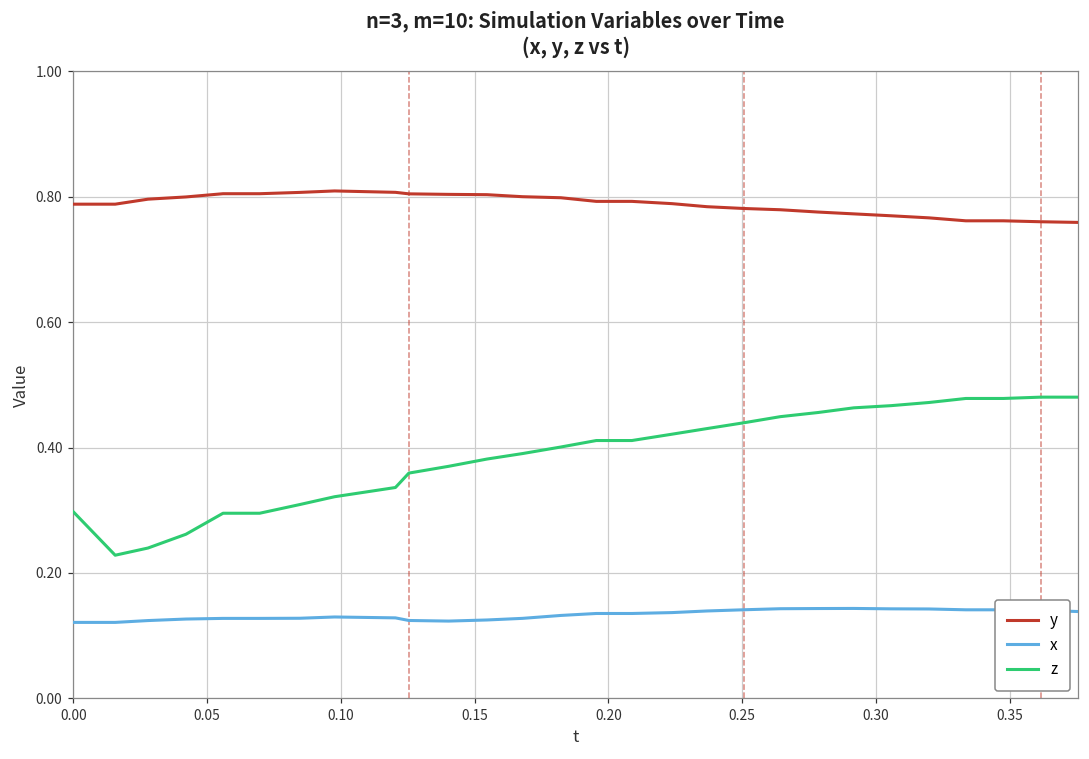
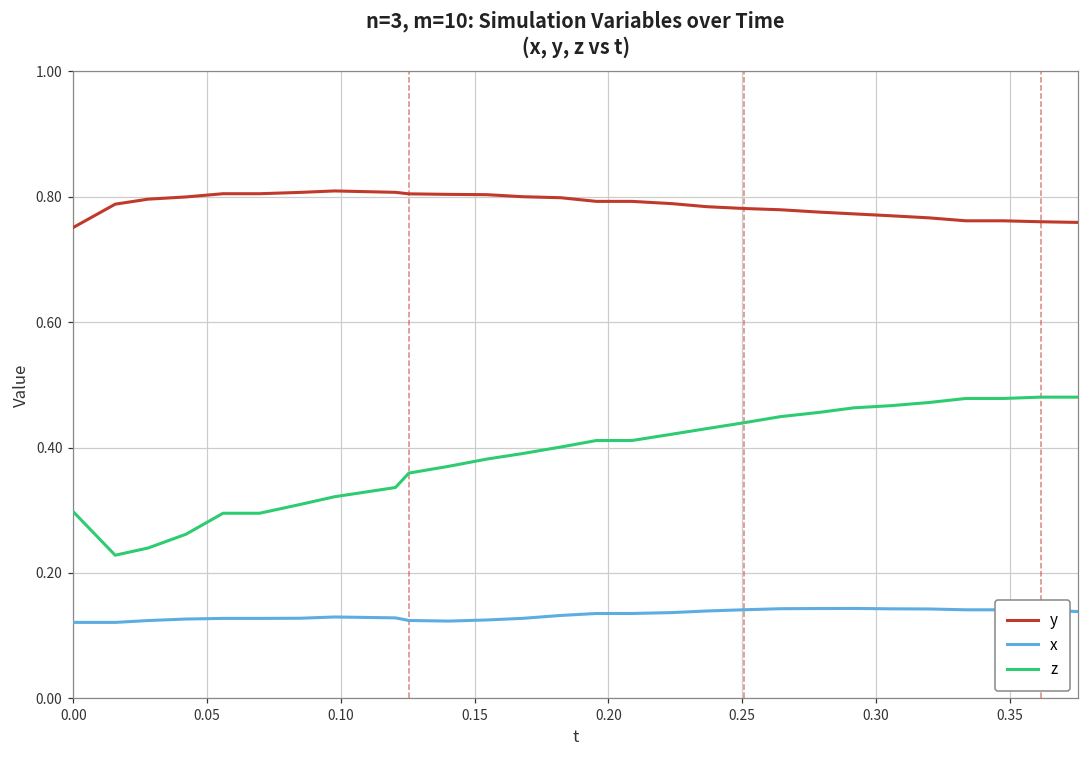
  {
    "y": {
-     "0.00": 0.79
+     "0.00": 0.75
    },
    "x": {
      "0.00": 0.12
    },
    "z": {
      "0.00": 0.30
    }
  }
